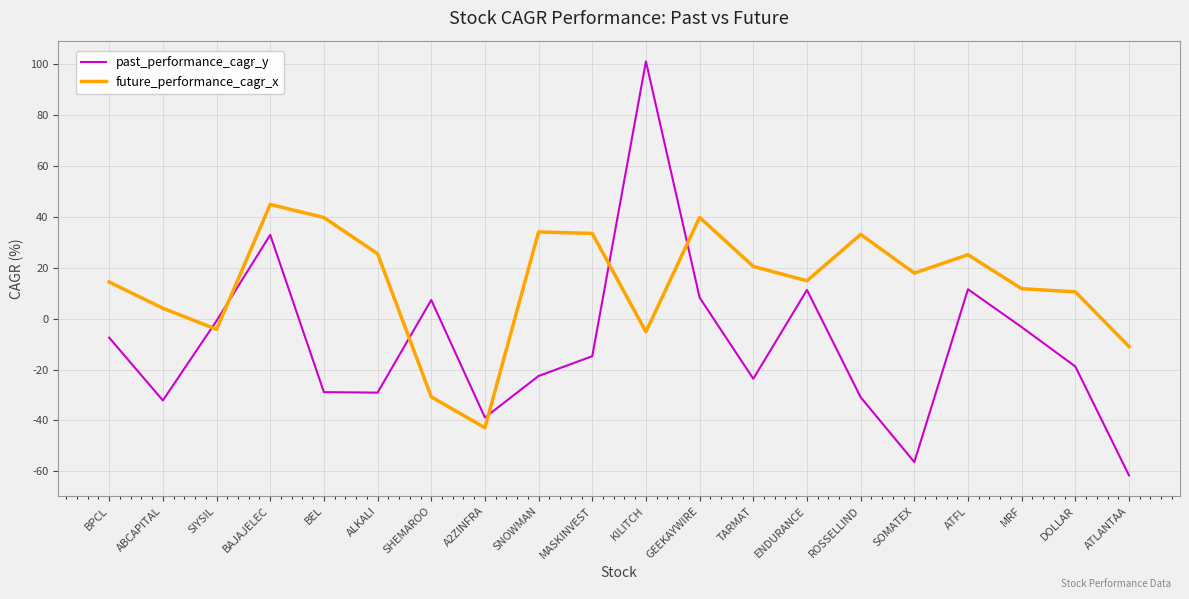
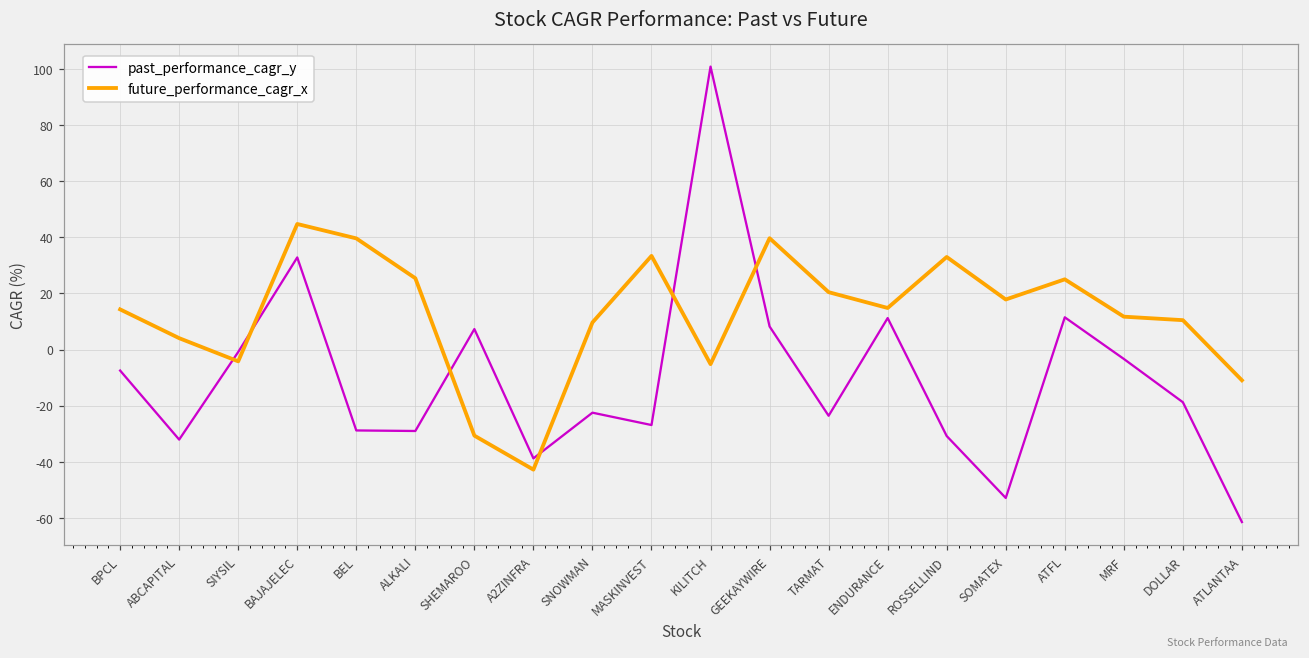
  {
    "past_performance_cagr_y": {
      "BPCL": -7,
      "ABCAPITAL": -32,
      "SIYSIL": -1,
      "BAJAJELEC": 33,
      "BEL": -29,
      "ALKALI": -29,
      "SHEMAROO": 7,
      "A2ZINFRA": -39,
      "SNOWMAN": -23,
-     "MASKINVEST": -15,
+     "MASKINVEST": -27,
      "KILITCH": 101,
      "GEEKAYWIRE": 8,
      "TARMAT": -24,
      "ENDURANCE": 11,
      "ROSSELLIND": -31,
-     "SOMATEX": -56,
+     "SOMATEX": -53,
      "ATFL": 11,
      "MRF": -3,
      "DOLLAR": -19,
      "ATLANTAA": -62
    },
    "future_performance_cagr_x": {
      "BPCL": 14,
      "ABCAPITAL": 4,
      "SIYSIL": -4,
      "BAJAJELEC": 45,
      "BEL": 40,
      "ALKALI": 25,
      "SHEMAROO": -31,
      "A2ZINFRA": -43,
-     "SNOWMAN": 34,
+     "SNOWMAN": 10,
      "MASKINVEST": 33,
      "KILITCH": -5,
      "GEEKAYWIRE": 40,
      "TARMAT": 20,
      "ENDURANCE": 15,
      "ROSSELLIND": 33,
      "SOMATEX": 18,
      "ATFL": 25,
      "MRF": 12,
      "DOLLAR": 10,
      "ATLANTAA": -11
    }
  }
